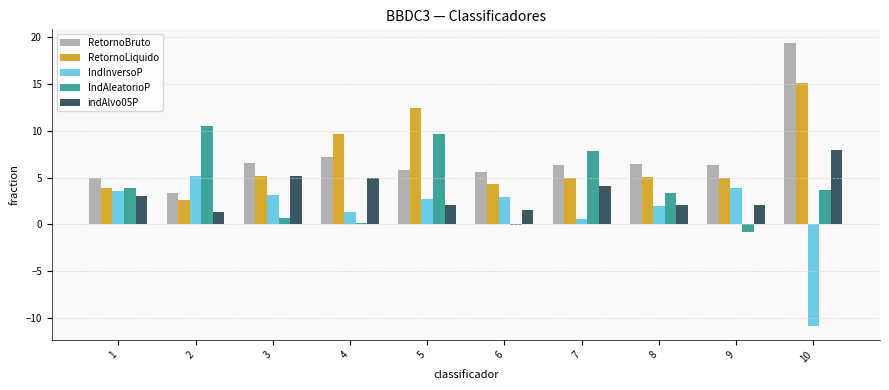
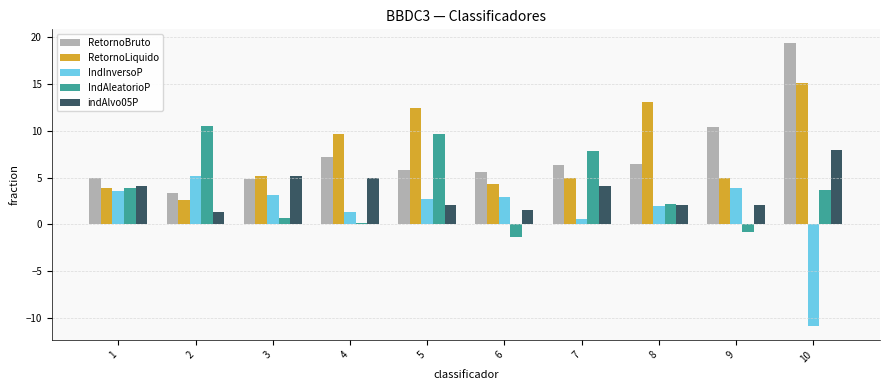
  {
    "RetornoBruto": {
      "1": 5,
      "2": 3,
-     "3": 7,
+     "3": 5,
      "4": 7,
      "5": 6,
      "6": 6,
      "7": 6,
      "8": 6,
-     "9": 6,
+     "9": 10,
      "10": 19
    },
    "RetornoLiquido": {
      "1": 4,
      "2": 3,
      "3": 5,
      "4": 10,
      "5": 12,
      "6": 4,
      "7": 5,
-     "8": 5,
+     "8": 13,
      "9": 5,
      "10": 15
    },
    "IndInversoP": {
      "1": 4,
      "2": 5,
      "3": 3,
      "4": 1,
      "5": 3,
      "6": 3,
      "7": 1,
      "8": 2,
      "9": 4,
      "10": -11
    },
    "IndAleatorioP": {
      "1": 4,
      "2": 10,
      "3": 1,
      "5": 10,
-     "6": 0,
+     "6": -1,
      "7": 8,
-     "8": 3,
+     "8": 2,
      "9": -1,
      "10": 4
    },
    "indAlvo05P": {
-     "1": 3,
+     "1": 4,
      "2": 1,
      "3": 5,
      "4": 5,
      "5": 2,
      "6": 1,
      "7": 4,
      "8": 2,
      "9": 2,
      "10": 8
    }
  }
